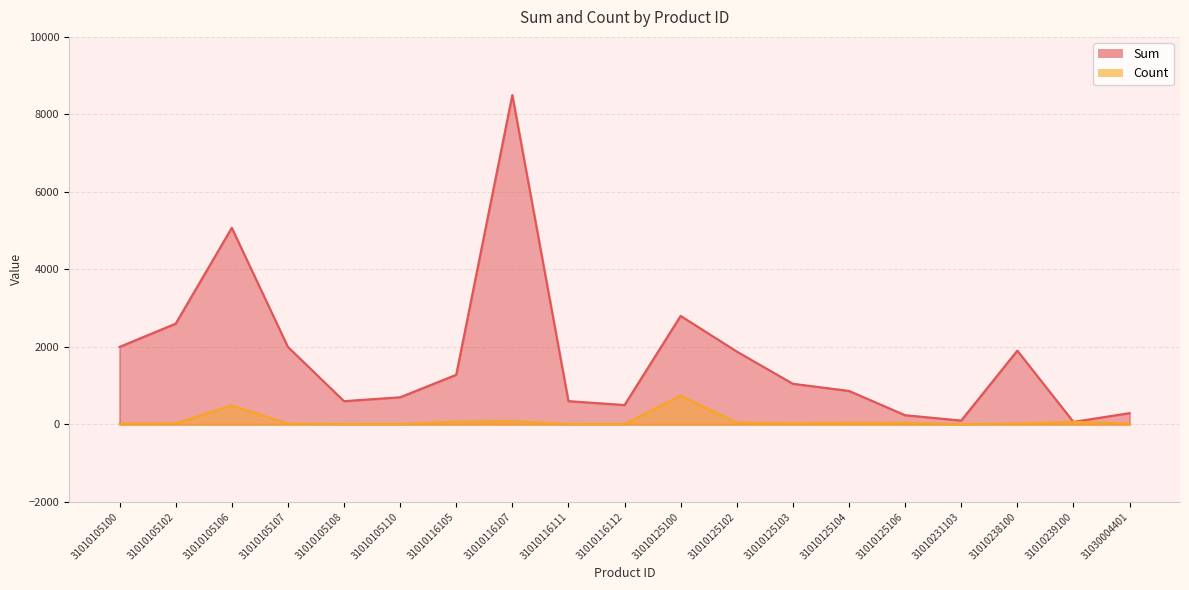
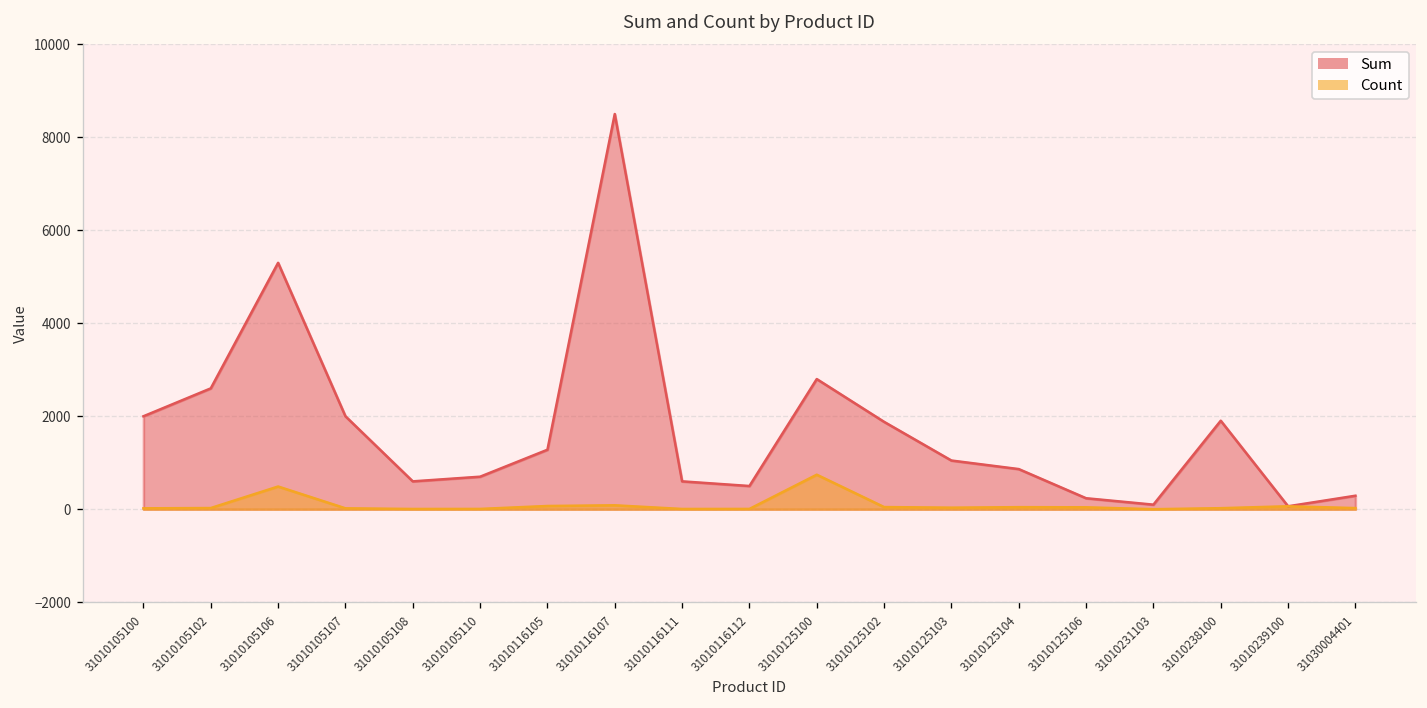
  {
    "Sum": {
      "31010105100": 2000,
      "31010105102": 2600,
-     "31010105106": 5100,
+     "31010105106": 5300,
      "31010105107": 2000,
      "31010105108": 600,
      "31010105110": 700,
      "31010116105": 1300,
      "31010116107": 8500,
      "31010116111": 600,
      "31010116112": 500,
      "31010125100": 2800,
      "31010125102": 1900,
      "31010125103": 1000,
      "31010125104": 900,
      "31010125106": 200,
      "31010231103": 100,
      "31010238100": 1900,
      "31030004401": 300
    },
    "Count": {
      "31010105100": 0,
      "31010105102": 0,
      "31010105106": 500,
      "31010105107": 0,
      "31010105108": 0,
      "31010105110": 0,
      "31010116105": 100,
      "31010116107": 100,
      "31010116111": 0,
      "31010116112": 0,
      "31010125100": 700,
      "31010125102": 0,
      "31010125103": 0,
      "31010125104": 0,
      "31010125106": 0,
      "31010231103": 0,
      "31010238100": 0,
      "31030004401": 0
    }
  }
